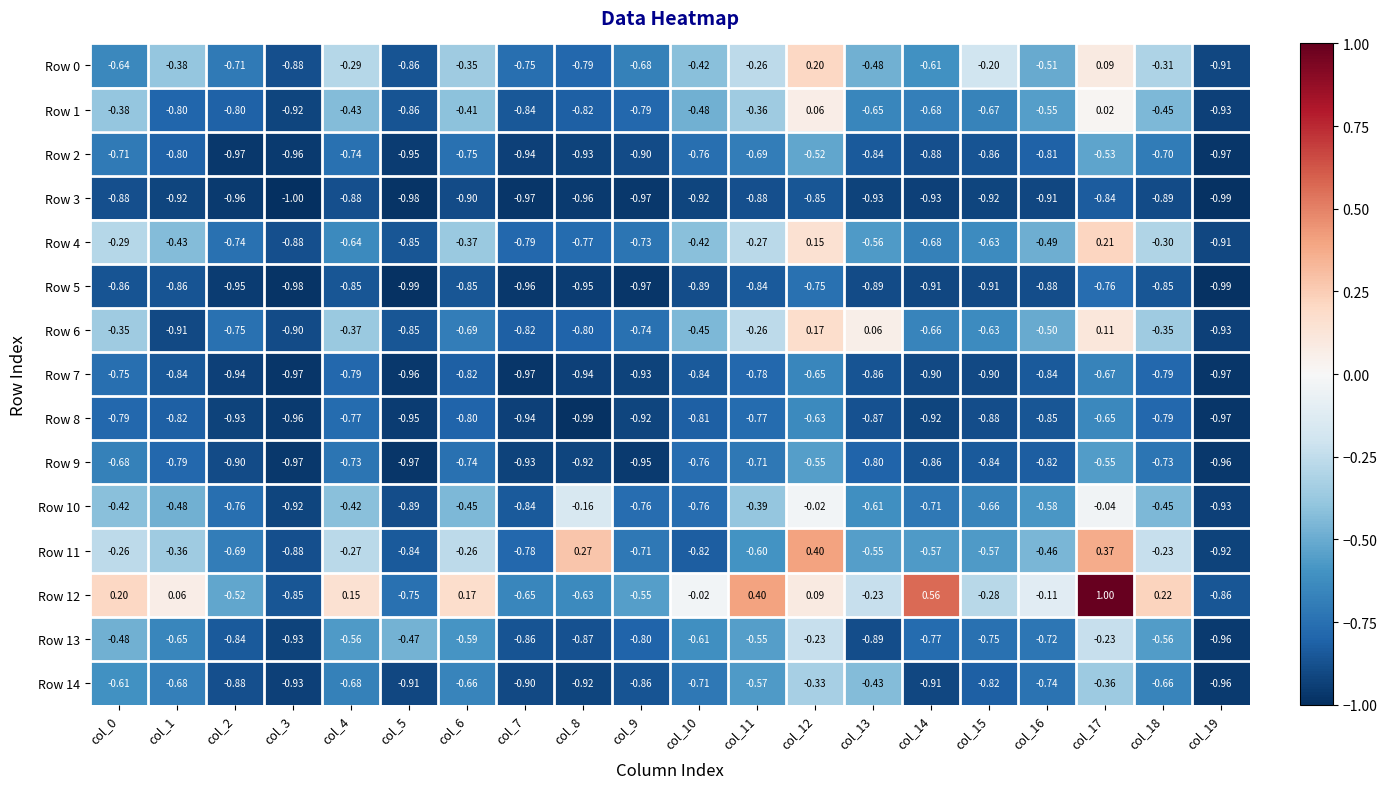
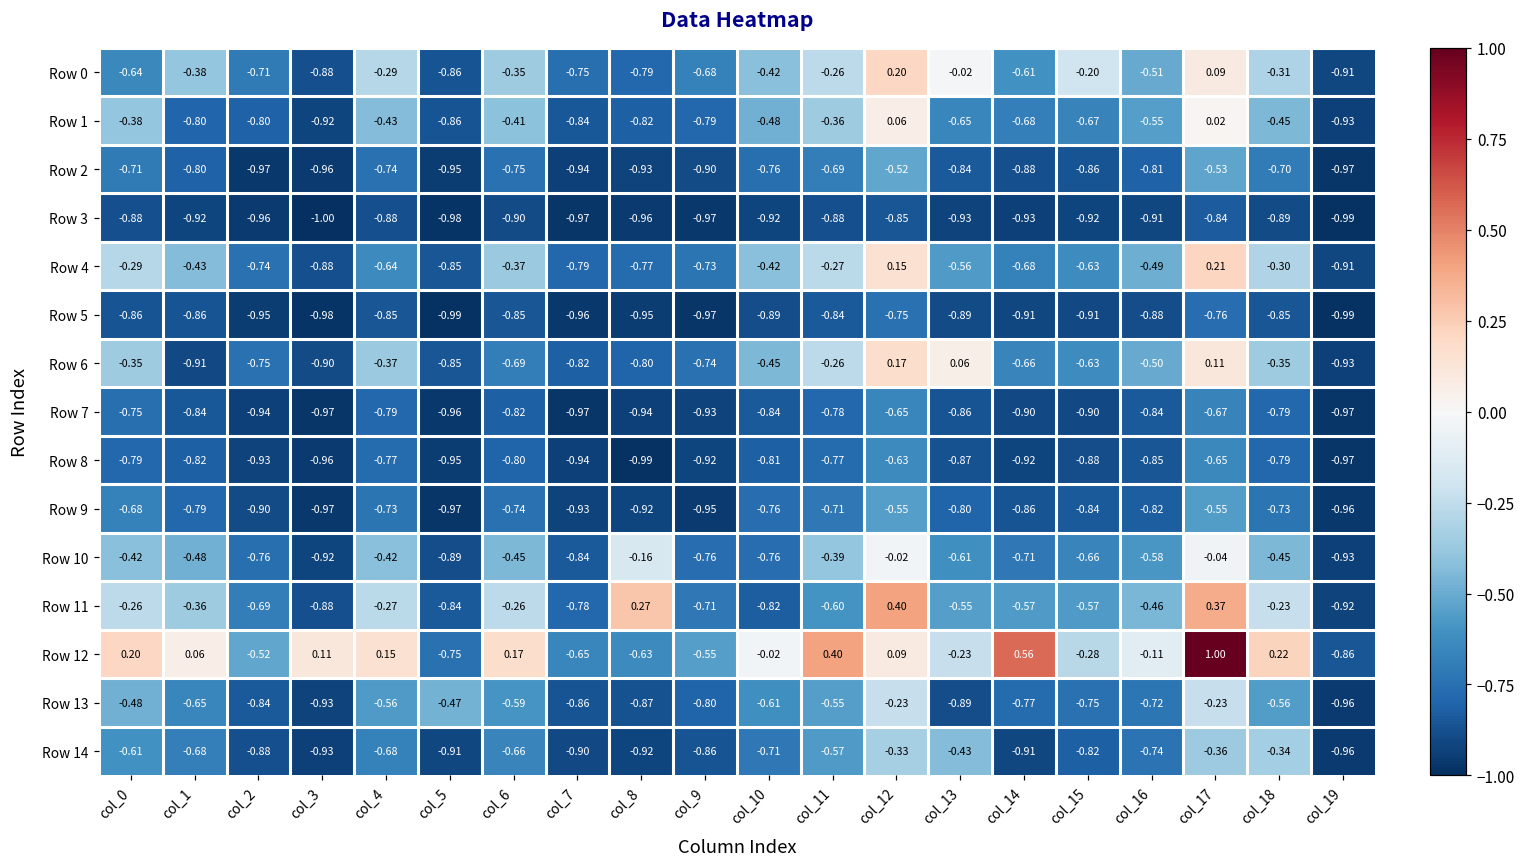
  {
    "Row 0": {
      "col_0": -0.64,
      "col_1": -0.38,
      "col_2": -0.71,
      "col_3": -0.88,
      "col_4": -0.29,
      "col_5": -0.86,
      "col_6": -0.35,
      "col_7": -0.75,
      "col_8": -0.79,
      "col_9": -0.68,
      "col_10": -0.42,
      "col_11": -0.26,
      "col_12": 0.20,
-     "col_13": -0.48,
+     "col_13": -0.02,
      "col_14": -0.61,
      "col_15": -0.20,
      "col_16": -0.51,
      "col_17": 0.09,
      "col_18": -0.31,
      "col_19": -0.91
    },
    "Row 12": {
      "col_0": 0.20,
      "col_1": 0.06,
      "col_2": -0.52,
-     "col_3": -0.85,
+     "col_3": 0.11,
      "col_4": 0.15,
      "col_5": -0.75,
      "col_6": 0.17,
      "col_7": -0.65,
      "col_8": -0.63,
      "col_9": -0.55,
      "col_10": -0.02,
      "col_11": 0.40,
      "col_12": 0.09,
      "col_13": -0.23,
      "col_14": 0.56,
      "col_15": -0.28,
      "col_16": -0.11,
      "col_17": 1.00,
      "col_18": 0.22,
      "col_19": -0.86
    },
    "Row 14": {
      "col_0": -0.61,
      "col_1": -0.68,
      "col_2": -0.88,
      "col_3": -0.93,
      "col_4": -0.68,
      "col_5": -0.91,
      "col_6": -0.66,
      "col_7": -0.90,
      "col_8": -0.92,
      "col_9": -0.86,
      "col_10": -0.71,
      "col_11": -0.57,
      "col_12": -0.33,
      "col_13": -0.43,
      "col_14": -0.91,
      "col_15": -0.82,
      "col_16": -0.74,
      "col_17": -0.36,
-     "col_18": -0.66,
+     "col_18": -0.34,
      "col_19": -0.96
    }
  }
